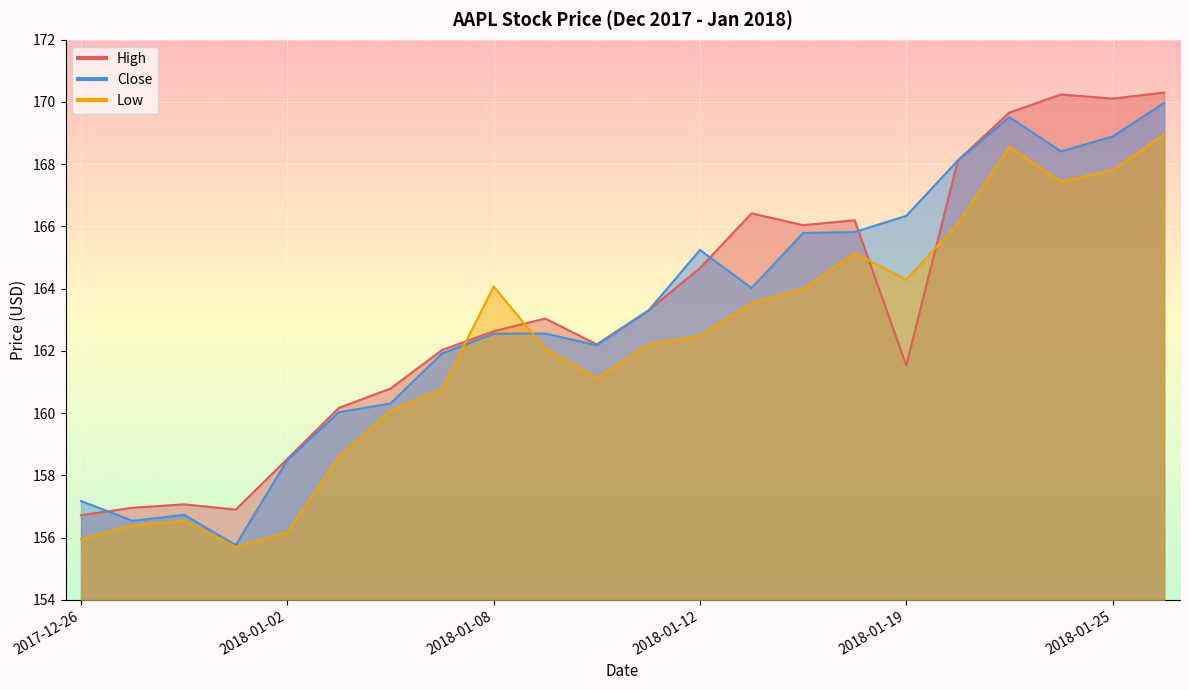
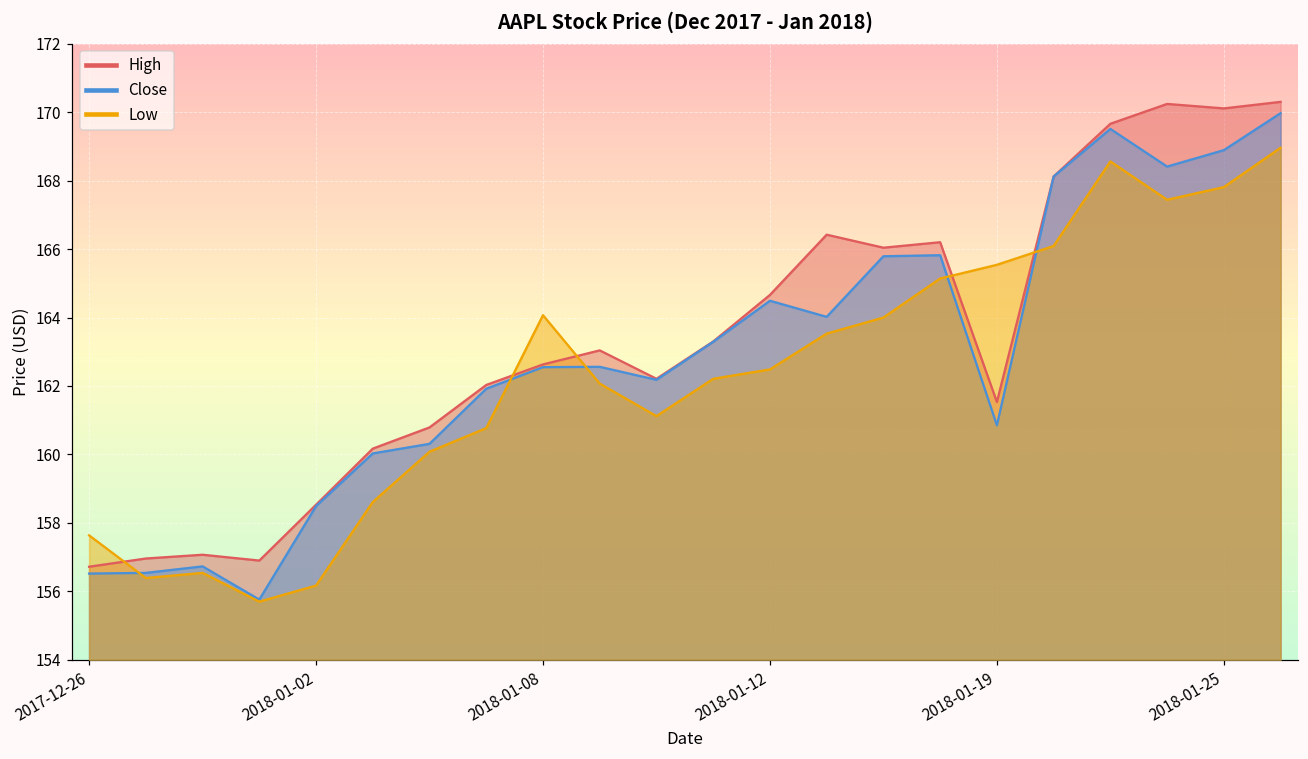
  {
    "High": {
      "2017-12-26": 156.7,
      "2018-01-12": 164.7,
      "2018-01-19": 161.5,
      "2018-01-25": 170.1
    },
    "Close": {
-     "2017-12-26": 157.2,
-     "2018-01-12": 165.2,
-     "2018-01-19": 166.3,
+     "2017-12-26": 156.5,
+     "2018-01-12": 164.5,
+     "2018-01-19": 160.9,
      "2018-01-25": 168.9
    },
    "Low": {
-     "2017-12-26": 155.9,
+     "2017-12-26": 157.6,
      "2018-01-02": 156.2,
      "2018-01-08": 164.1,
      "2018-01-12": 162.5,
-     "2018-01-19": 164.3,
+     "2018-01-19": 165.5,
      "2018-01-25": 167.8
    }
  }
